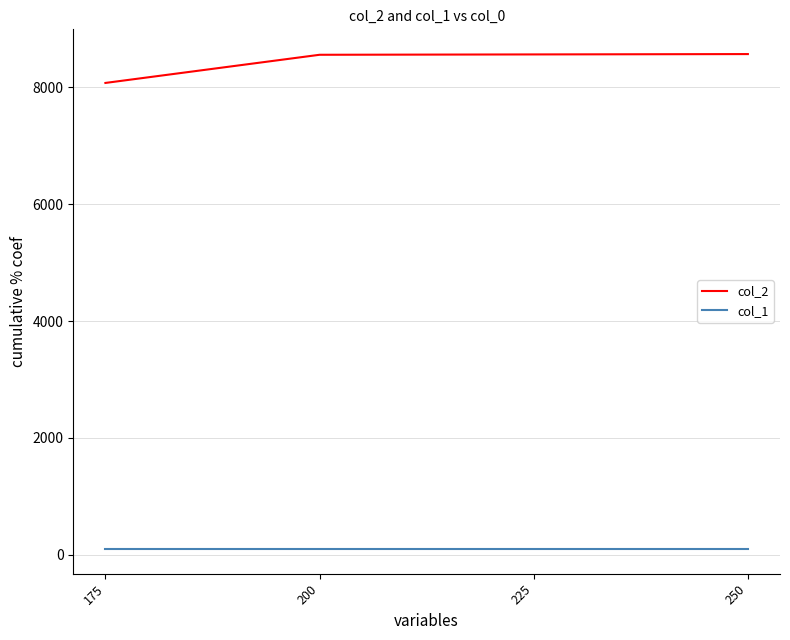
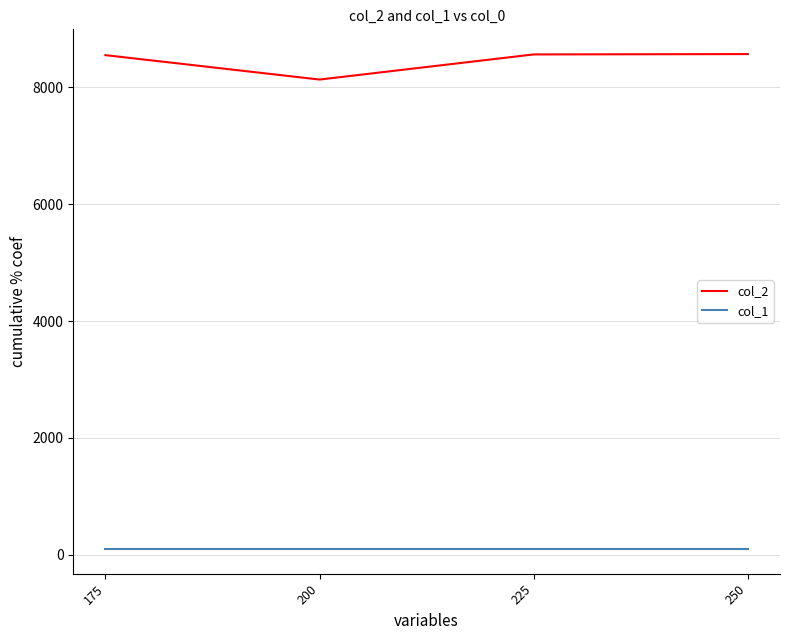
  {
    "col_2": {
-     "175": 8100,
-     "200": 8600,
+     "175": 8600,
+     "200": 8100,
      "225": 8600,
      "250": 8600
    },
    "col_1": {
      "175": 100,
      "200": 100,
      "225": 100,
      "250": 100
    }
  }
